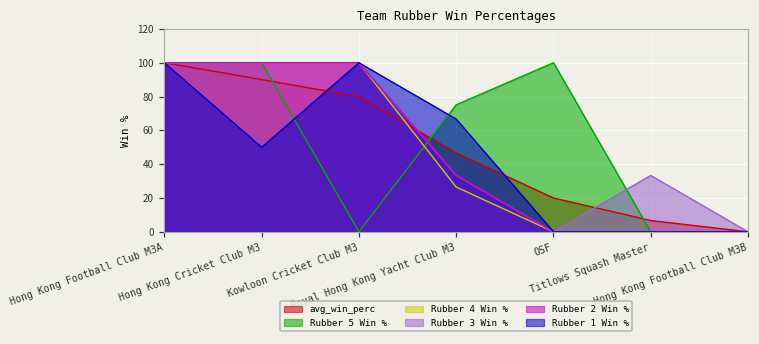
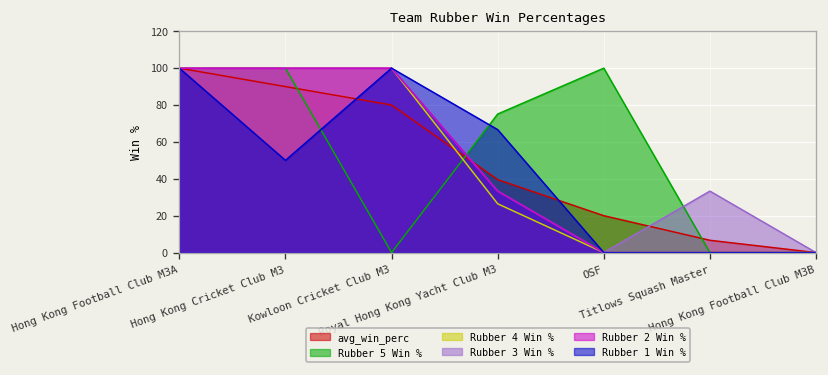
  {
    "avg_win_perc": {
      "Hong Kong Cricket Club M3": 90,
      "Kowloon Cricket Club M3": 80,
-     "Royal Hong Kong Yacht Club M3": 47,
+     "Royal Hong Kong Yacht Club M3": 40,
      "OSF": 20,
      "Titlows Squash Master": 7
    },
    "Rubber 5 Win %": {
      "Kowloon Cricket Club M3": 0,
      "Royal Hong Kong Yacht Club M3": 75,
      "OSF": 100
    },
    "Rubber 4 Win %": {
      "Royal Hong Kong Yacht Club M3": 26
    },
    "Rubber 3 Win %": {
      "Titlows Squash Master": 33
    },
    "Rubber 1 Win %": {
      "Hong Kong Cricket Club M3": 50,
      "Royal Hong Kong Yacht Club M3": 67
    }
  }
